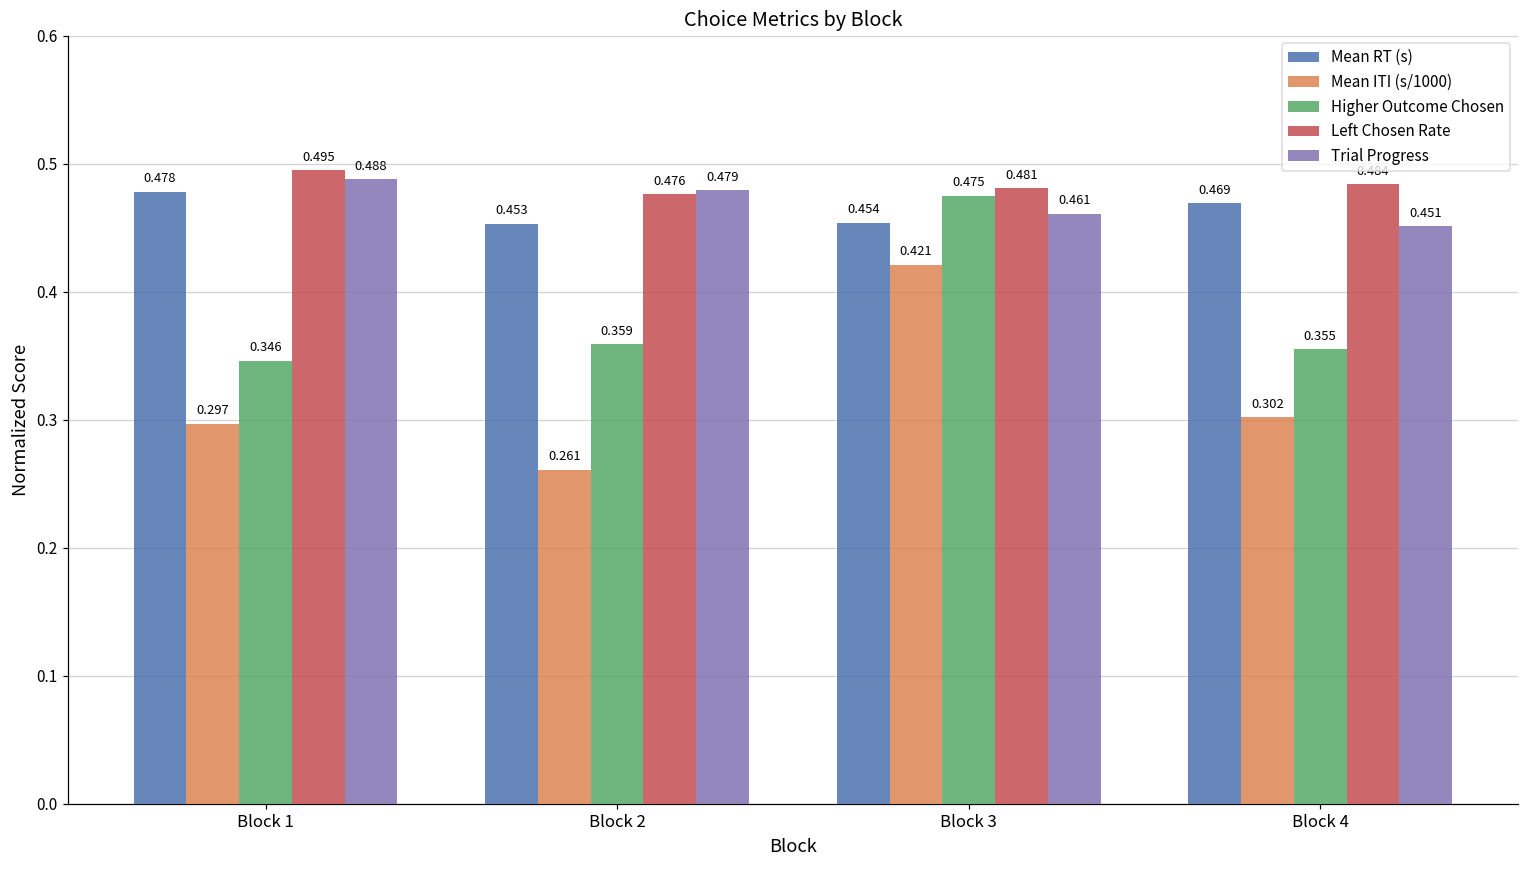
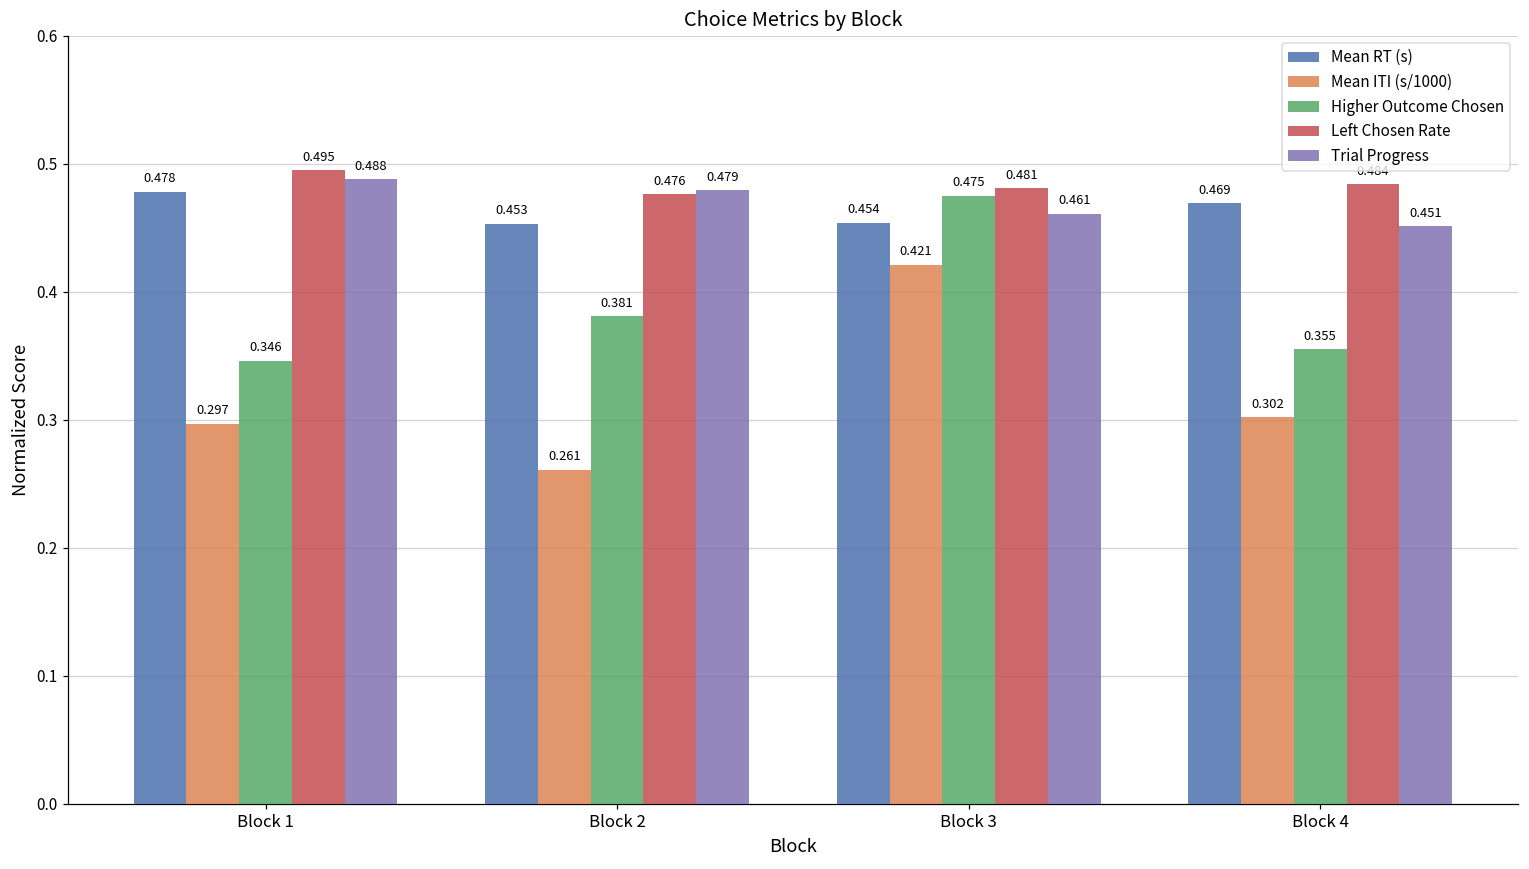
  {
    "Higher Outcome Chosen": {
      "Block 1": 0.346,
-     "Block 2": 0.359,
+     "Block 2": 0.381,
      "Block 3": 0.475,
      "Block 4": 0.355
    }
  }
